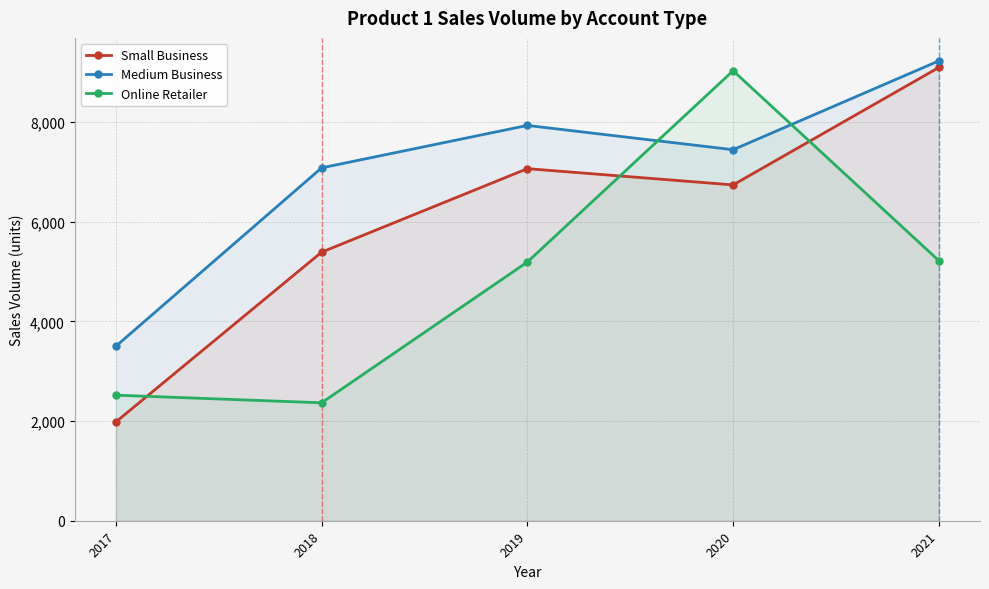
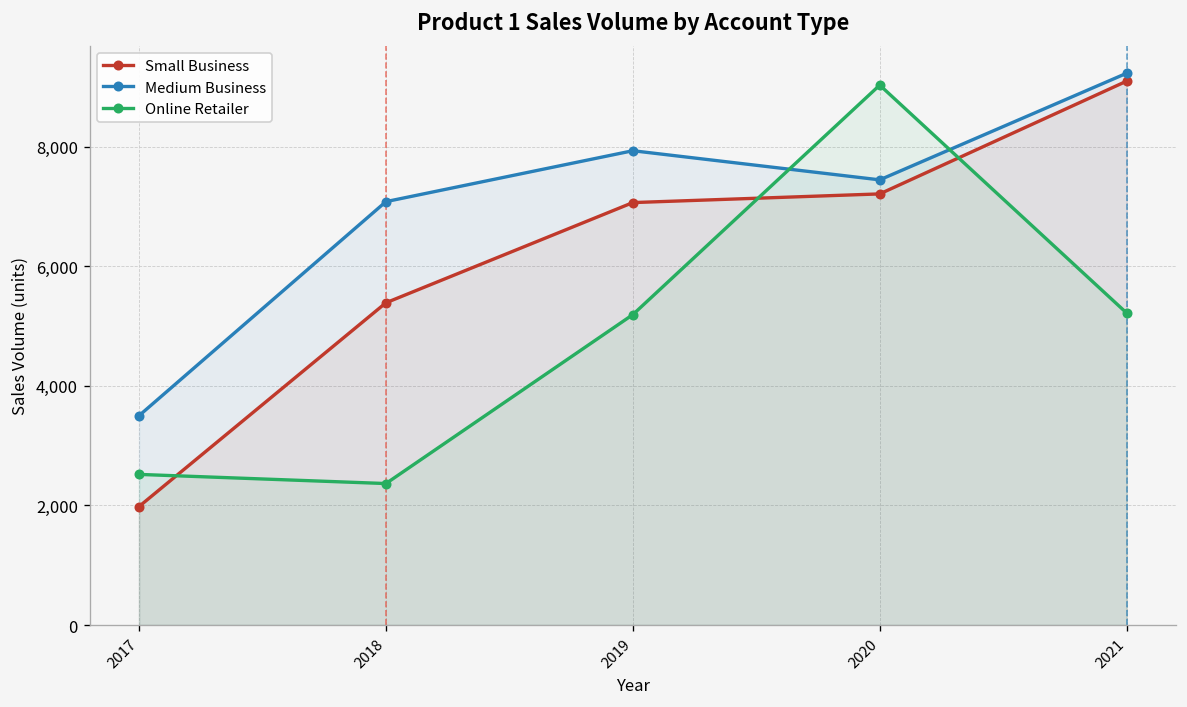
  {
    "Small Business": {
      "2017": "2,000",
      "2018": "5,400",
      "2019": "7,100",
-     "2020": "6,700",
+     "2020": "7,200",
      "2021": "9,100"
    },
    "Medium Business": {
      "2017": "3,500",
      "2018": "7,100",
      "2019": "7,900",
      "2020": "7,400",
      "2021": "9,200"
    },
    "Online Retailer": {
      "2017": "2,500",
      "2018": "2,400",
      "2019": "5,200",
      "2020": "9,000",
      "2021": "5,200"
    }
  }
